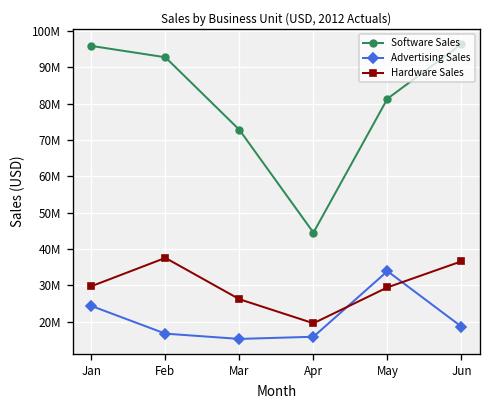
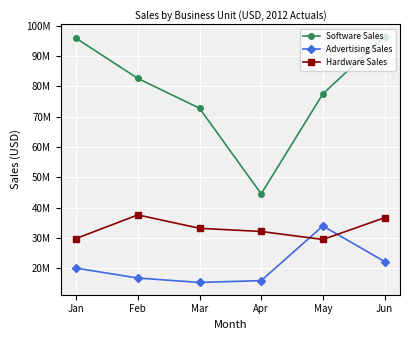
  {
    "Software Sales": {
      "Jan": 96000000,
-     "Feb": 93000000,
+     "Feb": 83000000,
      "Mar": 73000000,
      "Apr": 45000000,
-     "May": 81000000
+     "May": 78000000
    },
    "Advertising Sales": {
-     "Jan": 24000000,
+     "Jan": 20000000,
      "Feb": 17000000,
      "Mar": 15000000,
      "Apr": 16000000,
      "May": 34000000,
-     "Jun": 19000000
+     "Jun": 22000000
    },
    "Hardware Sales": {
      "Jan": 30000000,
      "Feb": 38000000,
-     "Mar": 26000000,
-     "Apr": 20000000,
+     "Mar": 33000000,
+     "Apr": 32000000,
      "May": 29000000,
      "Jun": 37000000
    }
  }
